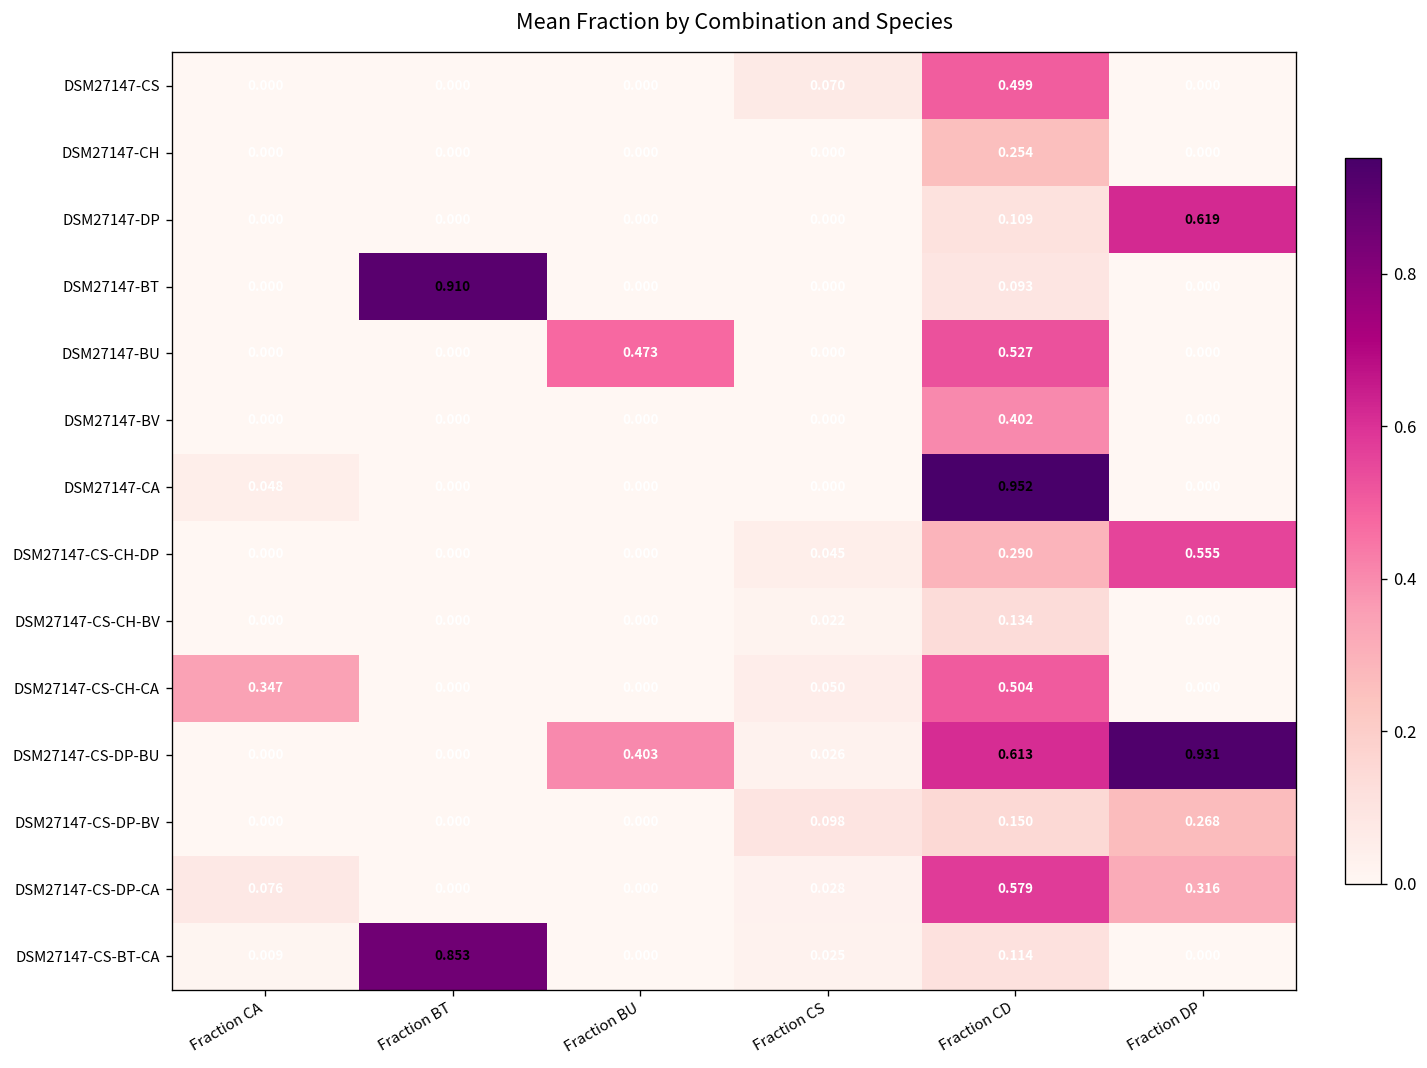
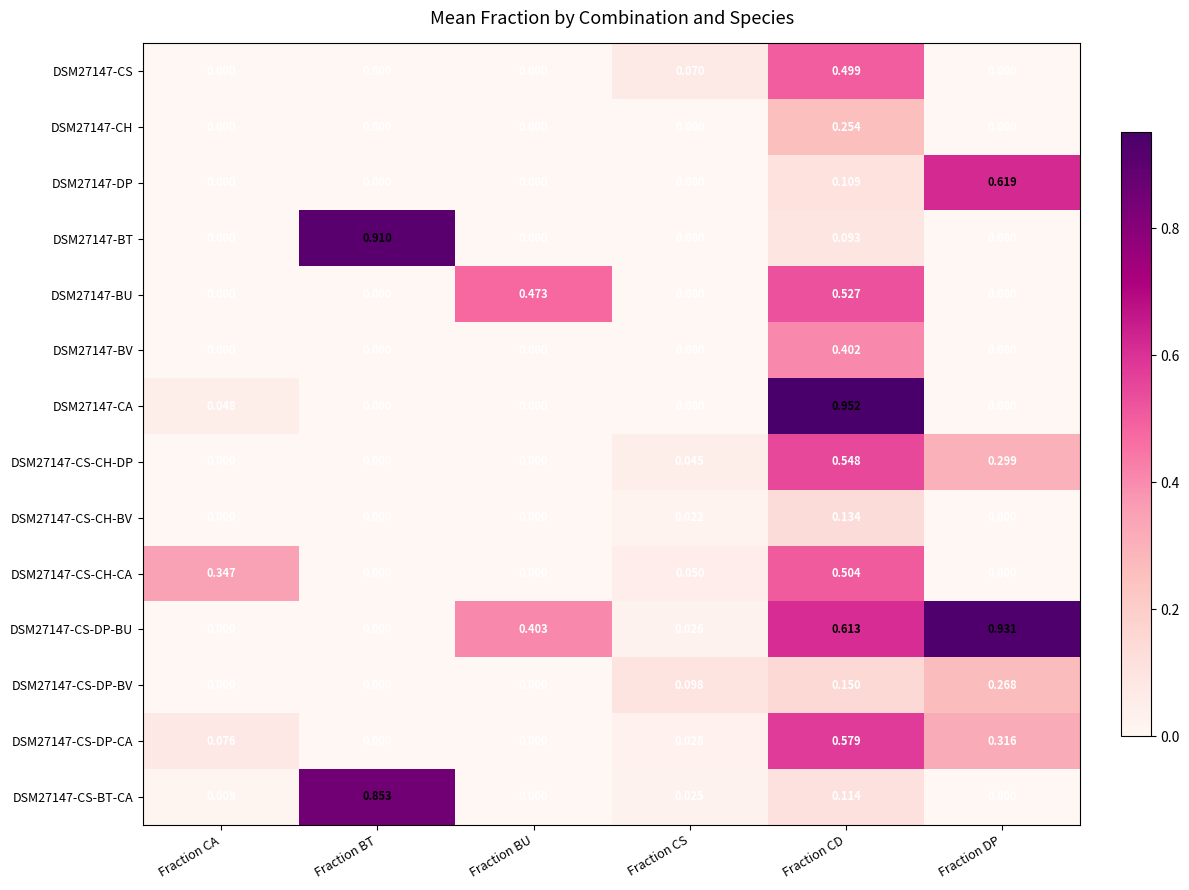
  {
    "DSM27147-CS": {
      "Fraction CD": 0.499
    },
    "DSM27147-CH": {
      "Fraction CD": 0.254
    },
    "DSM27147-DP": {
      "Fraction DP": 0.619
    },
    "DSM27147-BT": {
      "Fraction BT": 0.910
    },
    "DSM27147-BU": {
      "Fraction BU": 0.473,
      "Fraction CD": 0.527
    },
    "DSM27147-BV": {
      "Fraction CD": 0.402
    },
    "DSM27147-CA": {
      "Fraction CD": 0.952
    },
    "DSM27147-CS-CH-DP": {
-     "Fraction CD": 0.290,
-     "Fraction DP": 0.555
+     "Fraction CD": 0.548,
+     "Fraction DP": 0.299
    },
    "DSM27147-CS-CH-CA": {
      "Fraction CA": 0.347,
      "Fraction CD": 0.504
    },
    "DSM27147-CS-DP-BU": {
      "Fraction BU": 0.403,
      "Fraction CD": 0.613,
      "Fraction DP": 0.931
    },
    "DSM27147-CS-DP-BV": {
      "Fraction DP": 0.268
    },
    "DSM27147-CS-DP-CA": {
      "Fraction CD": 0.579,
      "Fraction DP": 0.316
    },
    "DSM27147-CS-BT-CA": {
      "Fraction BT": 0.853
    }
  }
